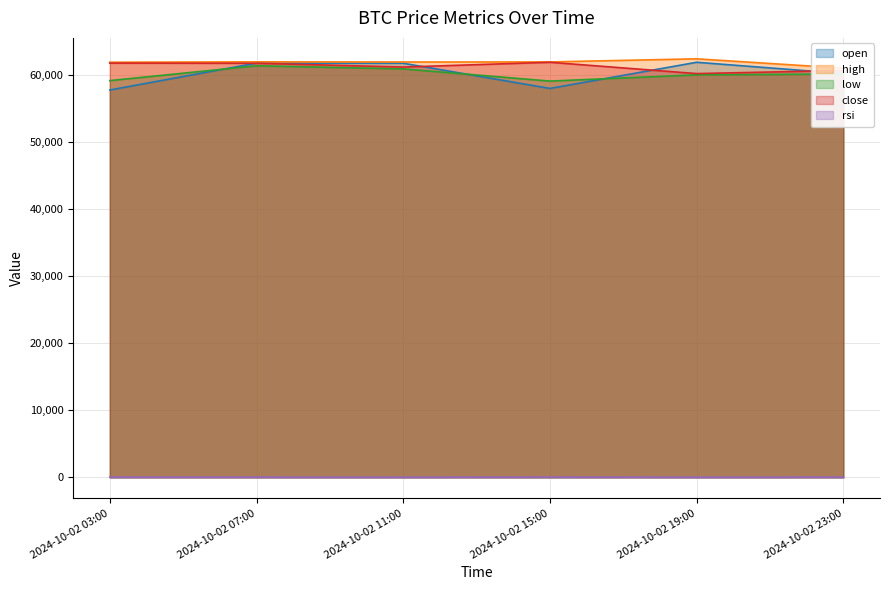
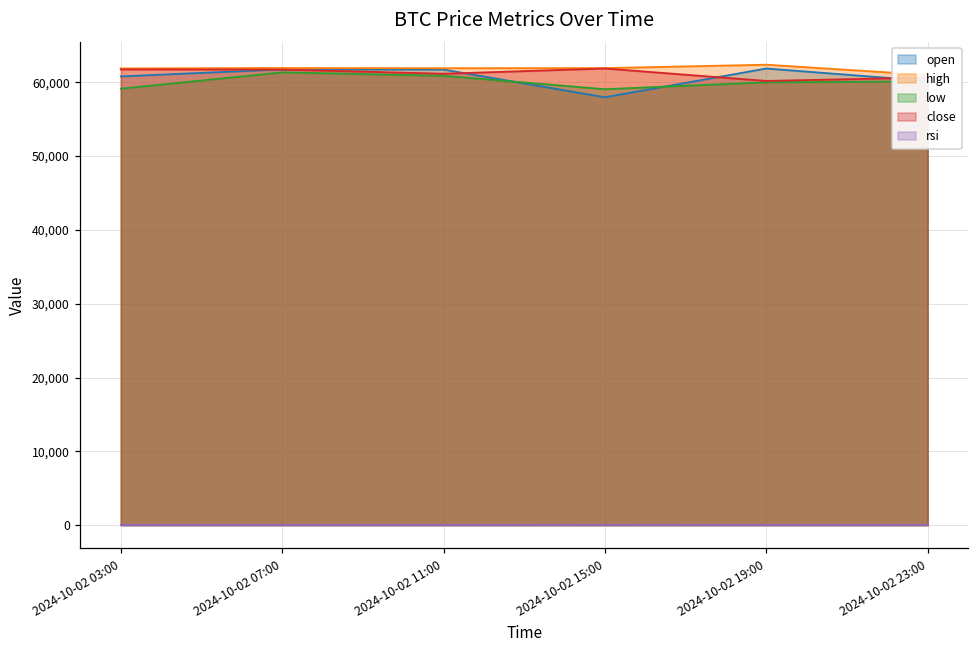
  {
    "open": {
-     "2024-10-02 03:00": "58,000",
+     "2024-10-02 03:00": "61,000",
      "2024-10-02 15:00": "58,000",
      "2024-10-02 19:00": "62,000"
    },
    "low": {
      "2024-10-02 03:00": "59,000",
      "2024-10-02 15:00": "59,000"
    },
    "rsi": {
      "2024-10-02 03:00": "0",
      "2024-10-02 07:00": "0",
      "2024-10-02 11:00": "0",
      "2024-10-02 15:00": "0",
      "2024-10-02 19:00": "0",
      "2024-10-02 23:00": "0"
    }
  }
